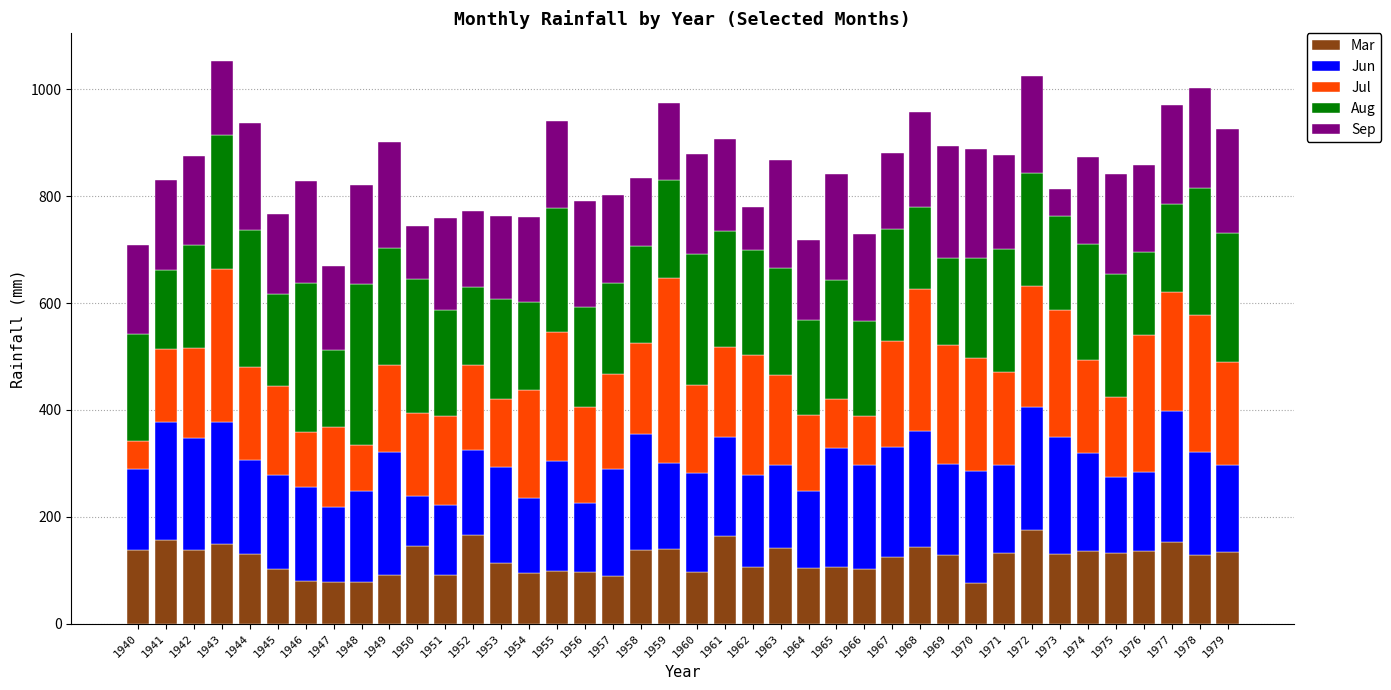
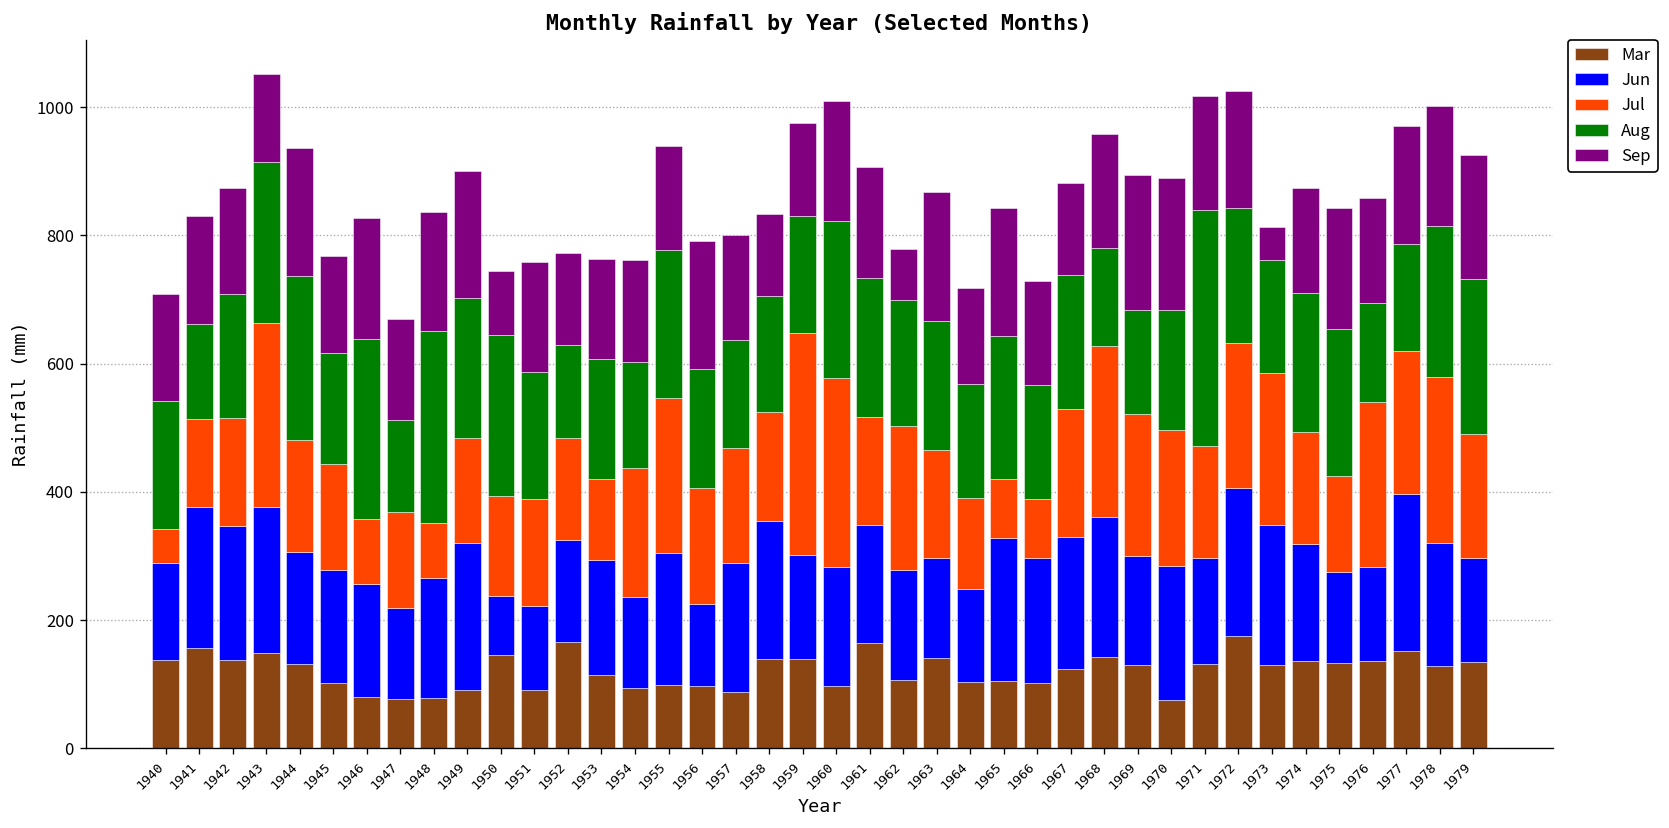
  {
    "Mar": {
      "1940": 140,
      "1941": 160,
      "1942": 140,
      "1943": 150,
      "1944": 130,
      "1945": 100,
      "1946": 80,
      "1947": 80,
      "1948": 80,
      "1949": 90,
      "1950": 150,
      "1951": 90,
      "1952": 170,
      "1953": 110,
      "1954": 90,
      "1955": 100,
      "1956": 100,
      "1957": 90,
      "1958": 140,
      "1959": 140,
      "1960": 100,
      "1961": 160,
      "1962": 110,
      "1963": 140,
      "1964": 100,
      "1965": 110,
      "1966": 100,
      "1967": 120,
      "1968": 140,
      "1969": 130,
      "1970": 80,
      "1971": 130,
      "1972": 170,
      "1973": 130,
      "1974": 140,
      "1975": 130,
      "1976": 140,
      "1977": 150,
      "1978": 130,
      "1979": 130
    },
    "Jun": {
      "1940": 150,
      "1941": 220,
      "1942": 210,
      "1943": 230,
      "1944": 180,
      "1945": 180,
      "1946": 180,
      "1947": 140,
-     "1948": 170,
+     "1948": 190,
      "1949": 230,
      "1950": 90,
      "1951": 130,
      "1952": 160,
      "1953": 180,
      "1954": 140,
      "1955": 200,
      "1956": 130,
      "1957": 200,
      "1958": 220,
      "1959": 160,
      "1960": 190,
      "1961": 180,
      "1962": 170,
      "1963": 160,
      "1964": 150,
      "1965": 220,
      "1966": 200,
      "1967": 210,
      "1968": 220,
      "1969": 170,
      "1970": 210,
      "1971": 160,
      "1972": 230,
      "1973": 220,
      "1974": 180,
      "1975": 140,
      "1976": 150,
      "1977": 250,
      "1978": 190,
      "1979": 160
    },
    "Jul": {
      "1940": 50,
      "1941": 140,
      "1942": 170,
      "1943": 290,
      "1944": 170,
      "1945": 170,
      "1946": 100,
      "1947": 150,
      "1948": 90,
      "1949": 160,
      "1950": 160,
      "1951": 170,
      "1952": 160,
      "1953": 130,
      "1954": 200,
      "1955": 240,
      "1956": 180,
      "1957": 180,
      "1958": 170,
      "1959": 350,
-     "1960": 160,
+     "1960": 290,
      "1961": 170,
      "1962": 230,
      "1963": 170,
      "1964": 140,
      "1965": 90,
      "1966": 90,
      "1967": 200,
      "1968": 270,
      "1969": 220,
      "1970": 210,
      "1971": 180,
      "1972": 230,
      "1973": 240,
      "1974": 170,
      "1975": 150,
      "1976": 260,
      "1977": 220,
      "1978": 260,
      "1979": 190
    },
    "Aug": {
      "1940": 200,
      "1941": 150,
      "1942": 190,
      "1943": 250,
      "1944": 260,
      "1945": 170,
      "1946": 280,
      "1947": 140,
      "1948": 300,
      "1949": 220,
      "1950": 250,
      "1951": 200,
      "1952": 150,
      "1953": 190,
      "1954": 160,
      "1955": 230,
      "1956": 190,
      "1957": 170,
      "1958": 180,
      "1959": 180,
      "1960": 250,
      "1961": 220,
      "1962": 200,
      "1963": 200,
      "1964": 180,
      "1965": 220,
      "1966": 180,
      "1967": 210,
      "1968": 150,
      "1969": 160,
      "1970": 190,
-     "1971": 230,
+     "1971": 370,
      "1972": 210,
      "1973": 180,
      "1974": 220,
      "1975": 230,
      "1976": 160,
      "1977": 170,
      "1978": 240,
      "1979": 240
    },
    "Sep": {
      "1940": 170,
      "1941": 170,
      "1942": 170,
      "1943": 140,
      "1944": 200,
      "1945": 150,
      "1946": 190,
      "1947": 160,
      "1948": 190,
      "1949": 200,
      "1950": 100,
      "1951": 170,
      "1952": 140,
      "1953": 160,
      "1954": 160,
      "1955": 160,
      "1956": 200,
      "1957": 160,
      "1958": 130,
      "1959": 140,
      "1960": 190,
      "1961": 170,
      "1962": 80,
      "1963": 200,
      "1964": 150,
      "1965": 200,
      "1966": 160,
      "1967": 140,
      "1968": 180,
      "1969": 210,
      "1970": 210,
      "1971": 180,
      "1972": 180,
      "1973": 50,
      "1974": 160,
      "1975": 190,
      "1976": 160,
      "1977": 190,
      "1978": 190,
      "1979": 190
    }
  }
